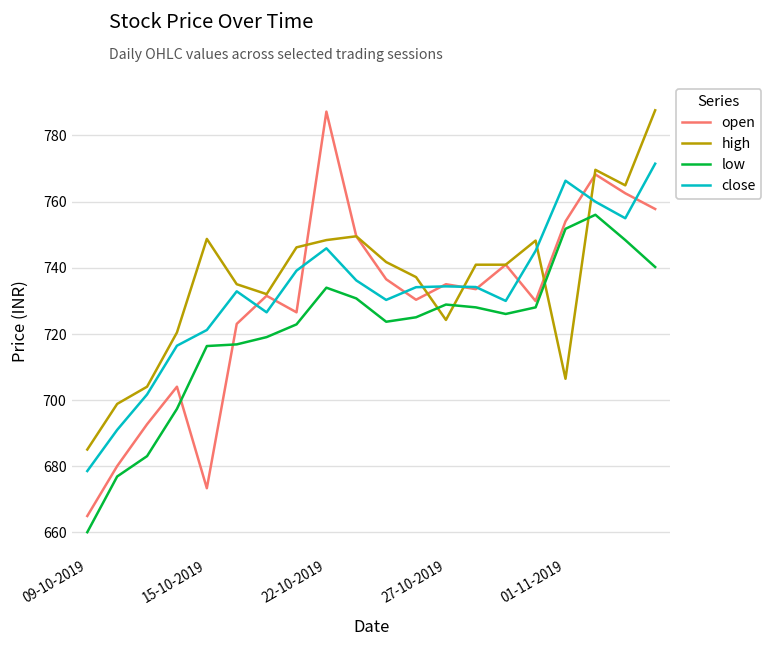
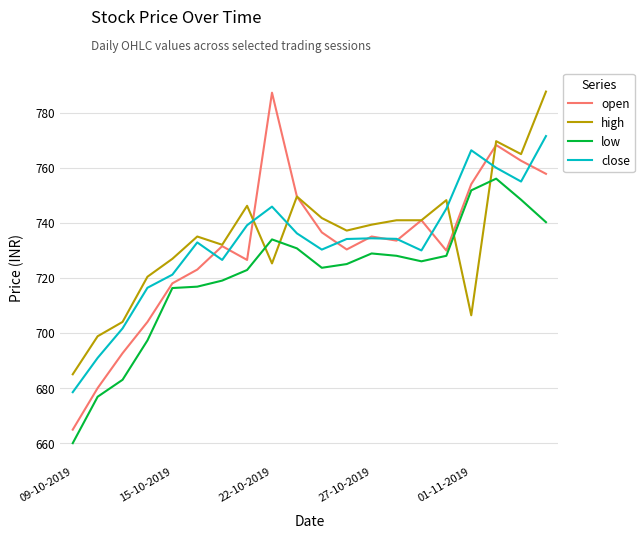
  {
    "open": {
      "09-10-2019": 665,
-     "15-10-2019": 673,
+     "15-10-2019": 718,
      "22-10-2019": 787,
      "01-11-2019": 754
    },
    "high": {
      "09-10-2019": 685,
-     "15-10-2019": 749,
-     "22-10-2019": 748,
-     "27-10-2019": 724,
+     "15-10-2019": 727,
+     "22-10-2019": 725,
+     "27-10-2019": 739,
      "01-11-2019": 706
    },
    "low": {
      "09-10-2019": 660,
      "15-10-2019": 716,
      "22-10-2019": 734,
      "27-10-2019": 729,
      "01-11-2019": 752
    },
    "close": {
      "09-10-2019": 679,
      "15-10-2019": 721,
      "22-10-2019": 746,
      "01-11-2019": 766
    }
  }
